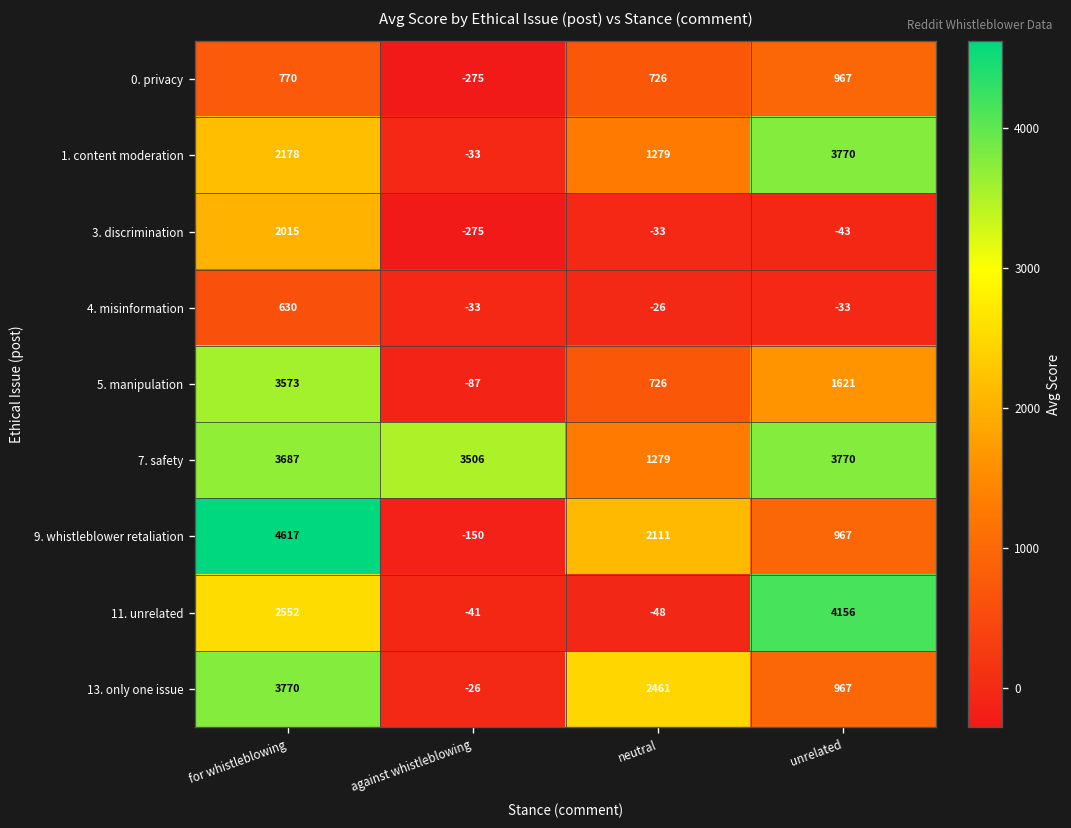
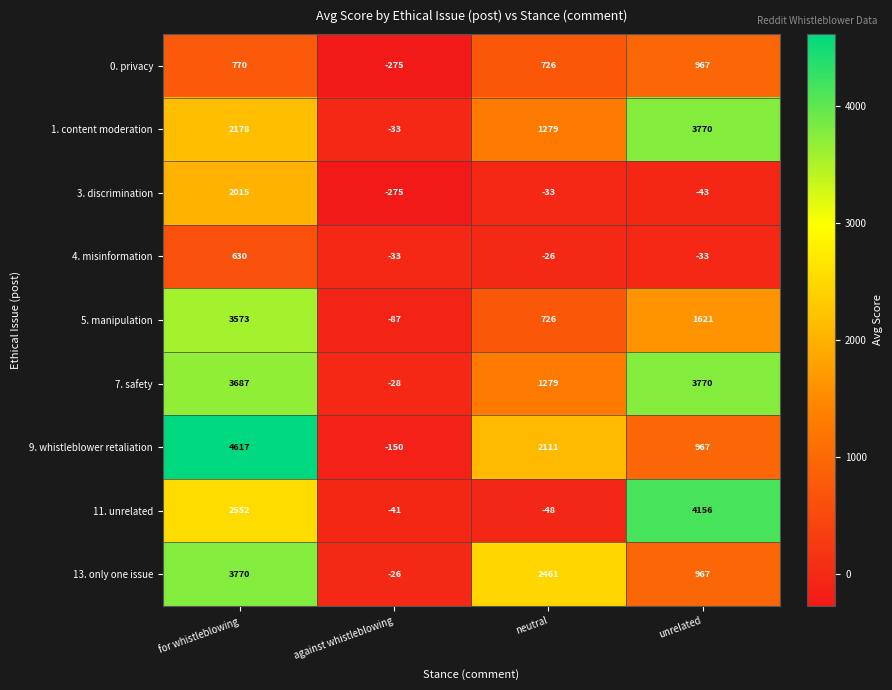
  {
    "0. privacy": {
      "for whistleblowing": 770,
      "against whistleblowing": -275,
      "neutral": 726,
      "unrelated": 967
    },
    "1. content moderation": {
      "for whistleblowing": 2178,
      "against whistleblowing": -33,
      "neutral": 1279,
      "unrelated": 3770
    },
    "3. discrimination": {
      "for whistleblowing": 2015,
      "against whistleblowing": -275,
      "neutral": -33,
      "unrelated": -43
    },
    "4. misinformation": {
      "for whistleblowing": 630,
      "against whistleblowing": -33,
      "neutral": -26,
      "unrelated": -33
    },
    "5. manipulation": {
      "for whistleblowing": 3573,
      "against whistleblowing": -87,
      "neutral": 726,
      "unrelated": 1621
    },
    "7. safety": {
      "for whistleblowing": 3687,
-     "against whistleblowing": 3506,
+     "against whistleblowing": -28,
      "neutral": 1279,
      "unrelated": 3770
    },
    "9. whistleblower retaliation": {
      "for whistleblowing": 4617,
      "against whistleblowing": -150,
      "neutral": 2111,
      "unrelated": 967
    },
    "11. unrelated": {
      "for whistleblowing": 2552,
      "against whistleblowing": -41,
      "neutral": -48,
      "unrelated": 4156
    },
    "13. only one issue": {
      "for whistleblowing": 3770,
      "against whistleblowing": -26,
      "neutral": 2461,
      "unrelated": 967
    }
  }
